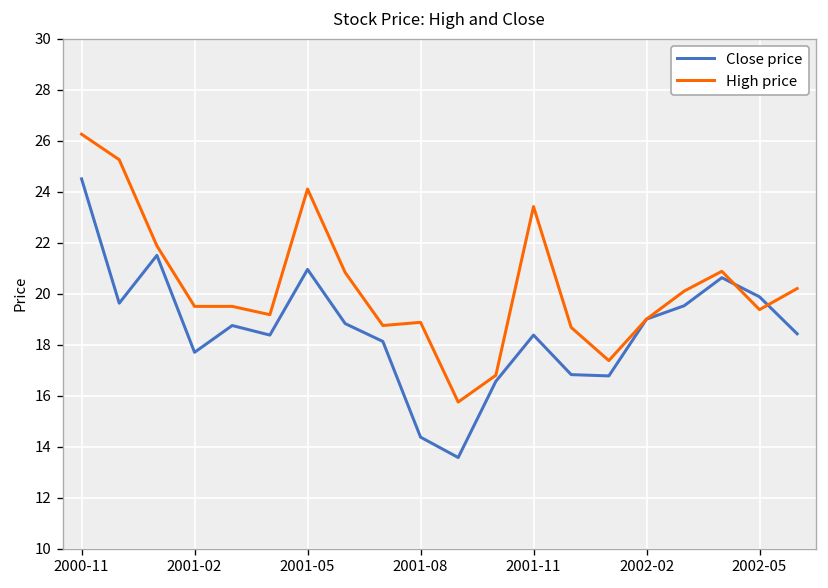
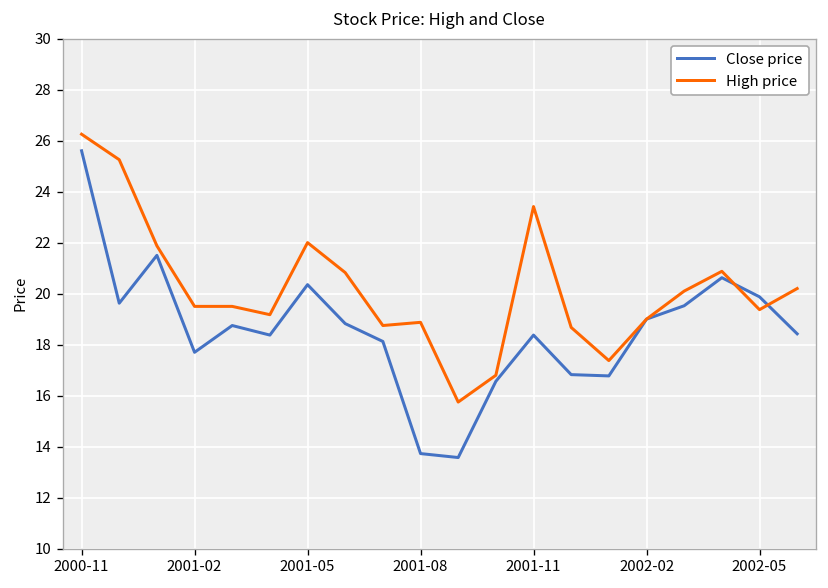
  {
    "Close price": {
-     "2000-11": 24.5,
+     "2000-11": 25.6,
      "2001-02": 17.7,
-     "2001-05": 21.0,
-     "2001-08": 14.4,
+     "2001-05": 20.4,
+     "2001-08": 13.7,
      "2001-11": 18.4,
      "2002-05": 19.9
    },
    "High price": {
      "2000-11": 26.3,
      "2001-02": 19.5,
-     "2001-05": 24.1,
+     "2001-05": 22.0,
      "2001-08": 18.9,
      "2001-11": 23.4,
      "2002-05": 19.4
    }
  }
